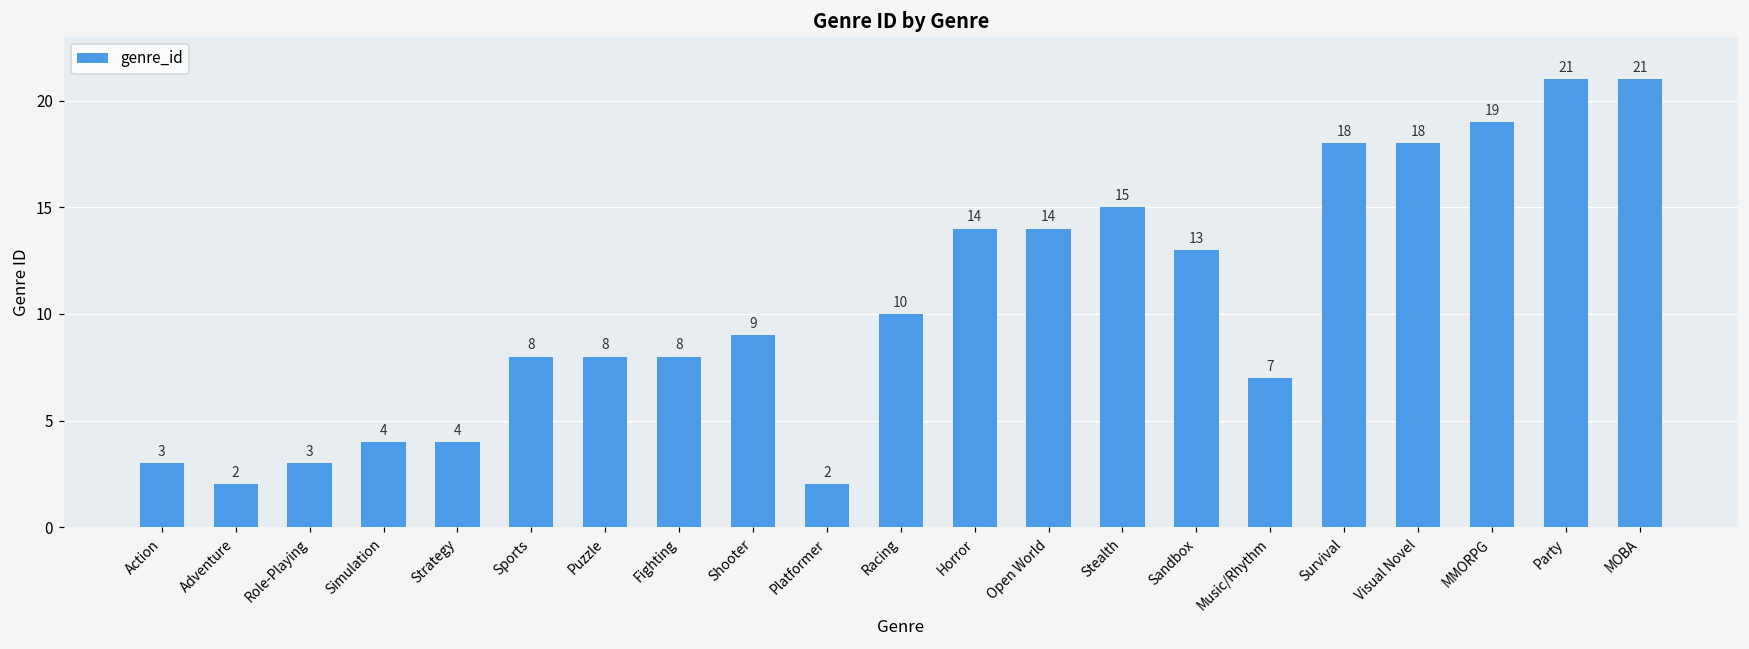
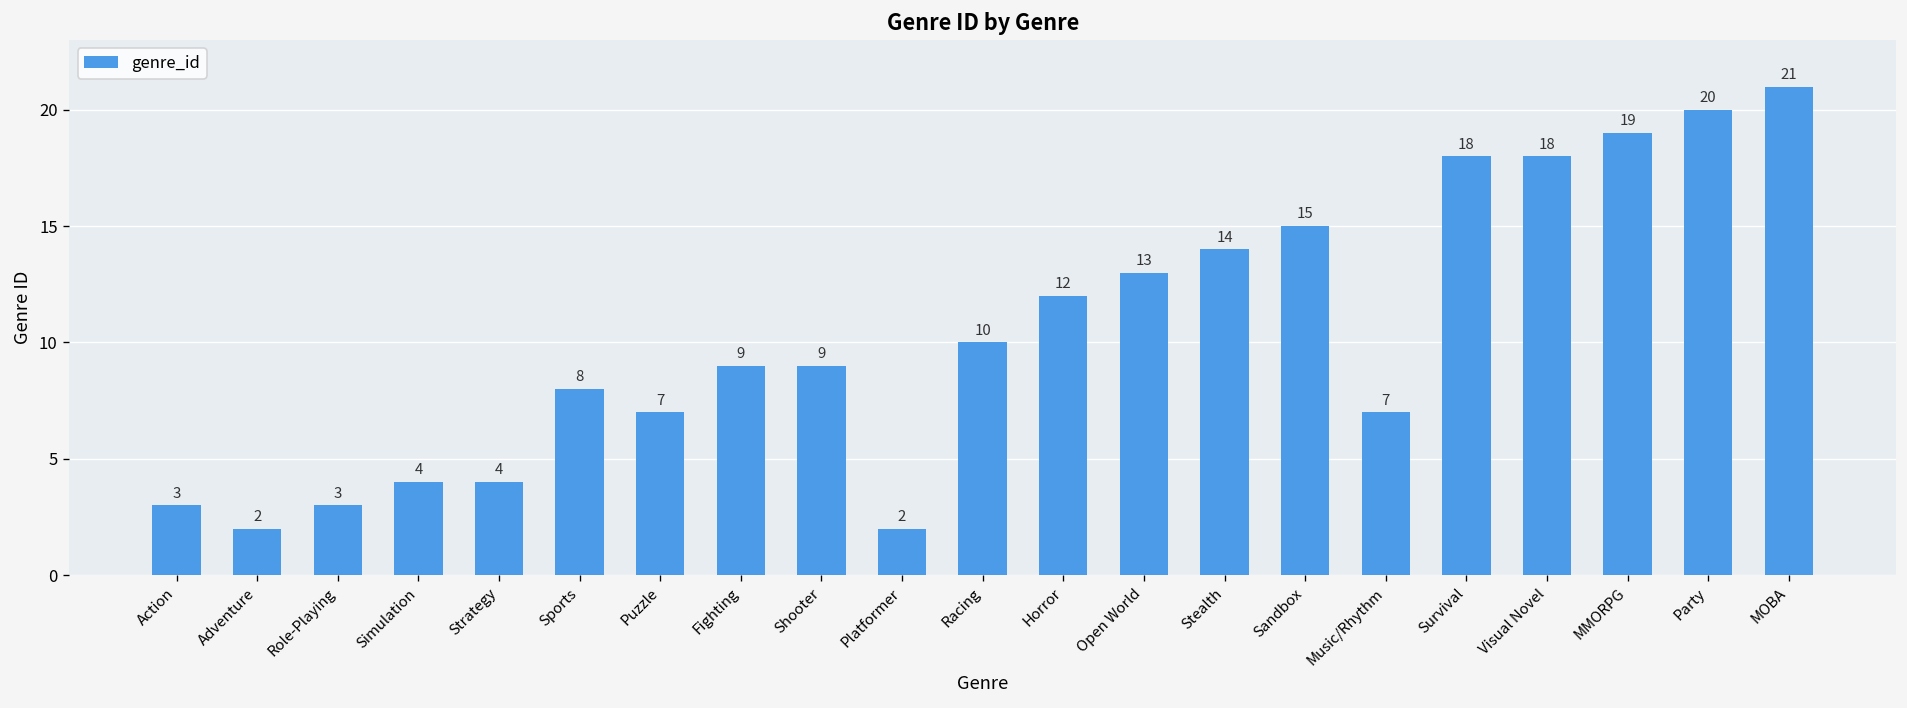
  {
    "Action": 3,
    "Adventure": 2,
    "Role-Playing": 3,
    "Simulation": 4,
    "Strategy": 4,
    "Sports": 8,
-   "Puzzle": 8,
-   "Fighting": 8,
+   "Puzzle": 7,
+   "Fighting": 9,
    "Shooter": 9,
    "Platformer": 2,
    "Racing": 10,
-   "Horror": 14,
-   "Open World": 14,
-   "Stealth": 15,
-   "Sandbox": 13,
+   "Horror": 12,
+   "Open World": 13,
+   "Stealth": 14,
+   "Sandbox": 15,
    "Music/Rhythm": 7,
    "Survival": 18,
    "Visual Novel": 18,
    "MMORPG": 19,
-   "Party": 21,
+   "Party": 20,
    "MOBA": 21
  }
